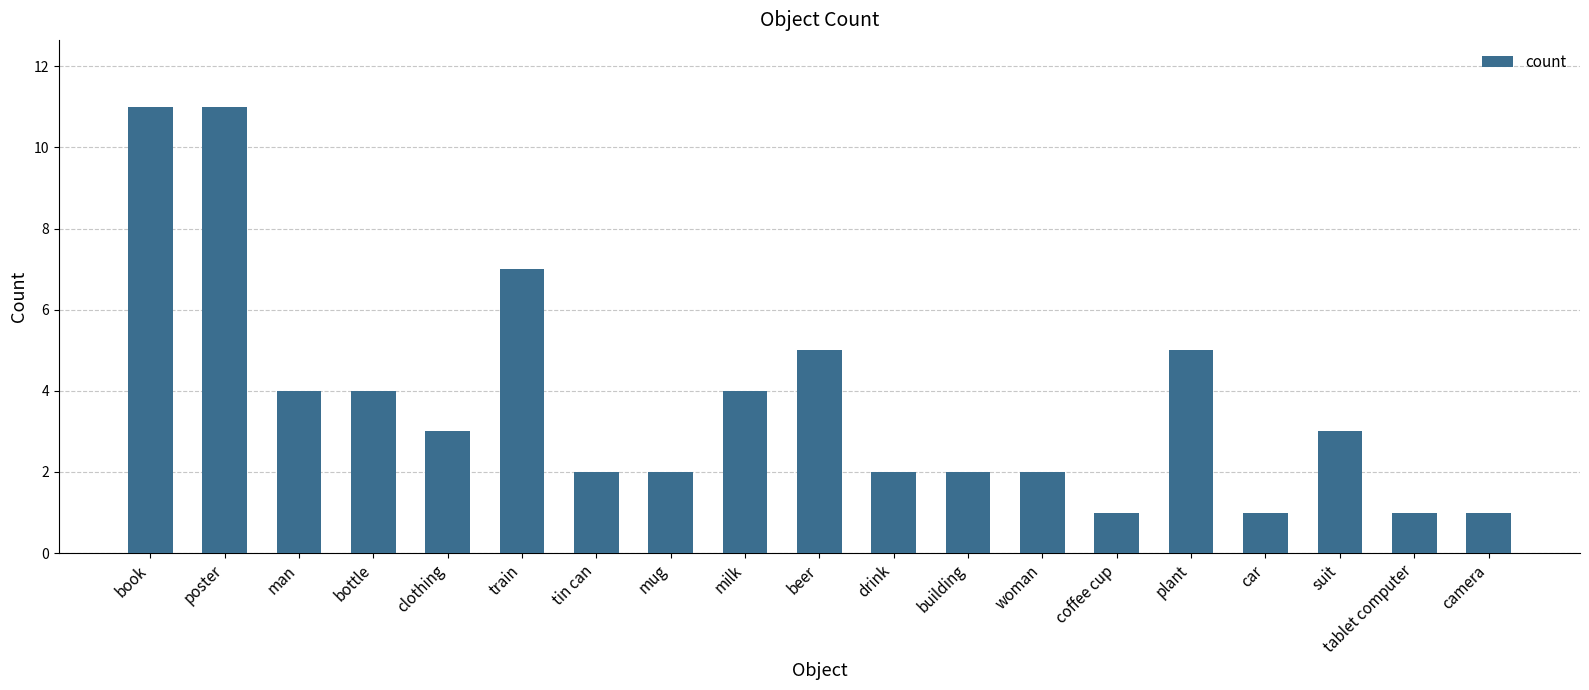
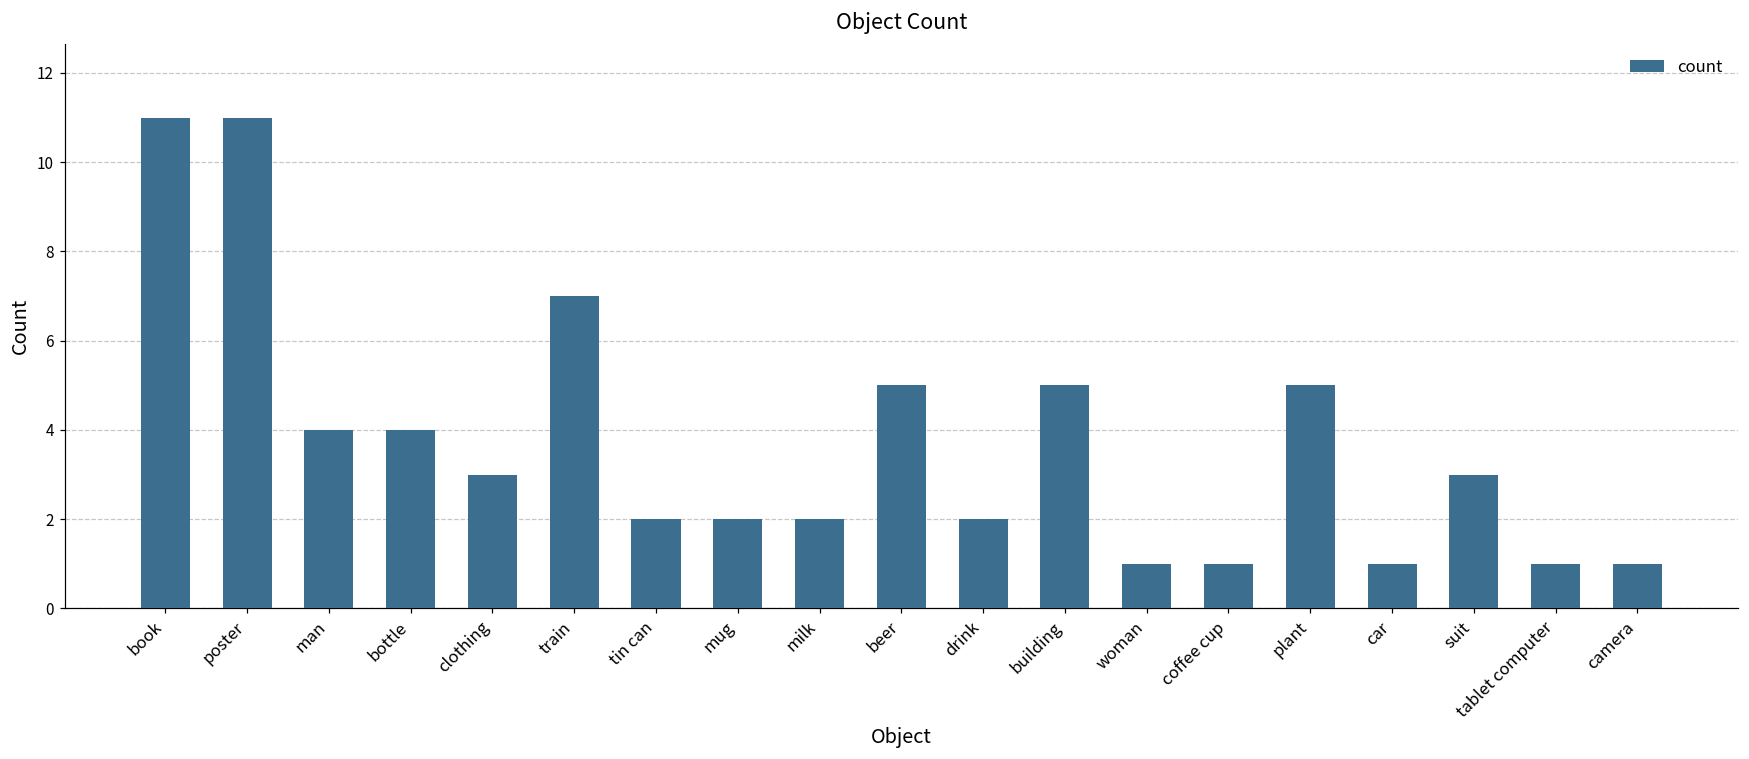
  {
    "book": 11,
    "poster": 11,
    "man": 4,
    "bottle": 4,
    "clothing": 3,
    "train": 7,
    "tin can": 2,
    "mug": 2,
-   "milk": 4,
+   "milk": 2,
    "beer": 5,
    "drink": 2,
-   "building": 2,
-   "woman": 2,
+   "building": 5,
+   "woman": 1,
    "coffee cup": 1,
    "plant": 5,
    "car": 1,
    "suit": 3,
    "tablet computer": 1,
    "camera": 1
  }
